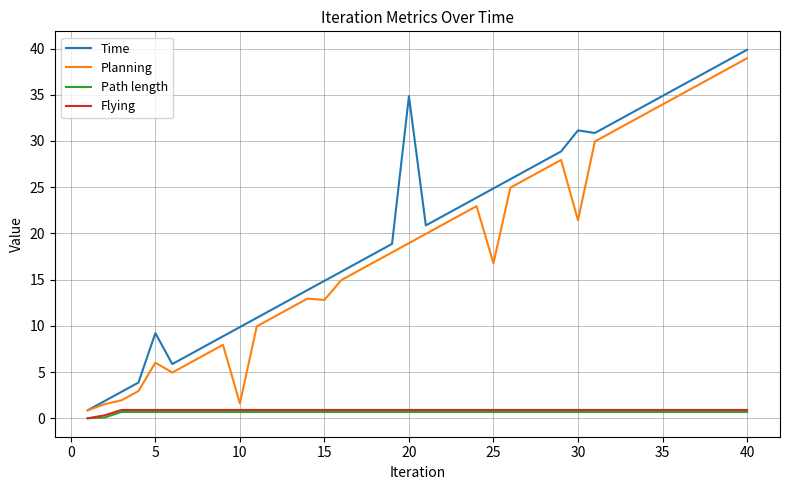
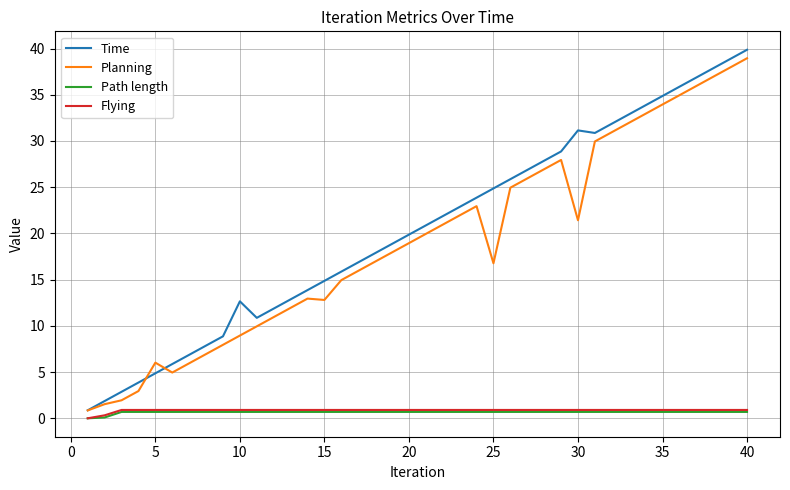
  {
    "Time": {
-     "5": 9,
-     "10": 10,
+     "5": 5,
+     "10": 13,
      "15": 15,
-     "20": 35,
+     "20": 20,
      "25": 25,
      "30": 31,
      "35": 35,
      "40": 40
    },
    "Planning": {
      "5": 6,
-     "10": 2,
+     "10": 9,
      "15": 13,
      "20": 19,
      "25": 17,
      "30": 21,
      "35": 34,
      "40": 39
    }
  }
